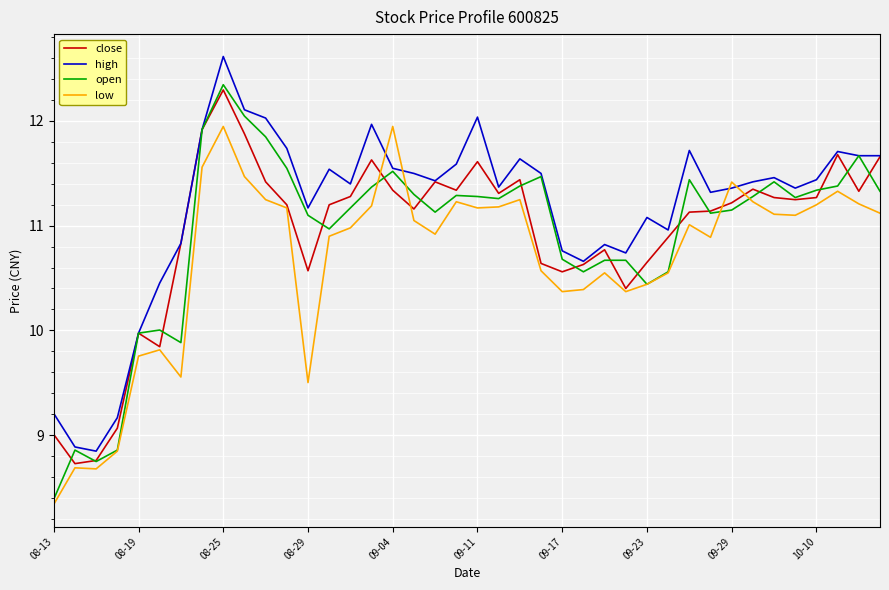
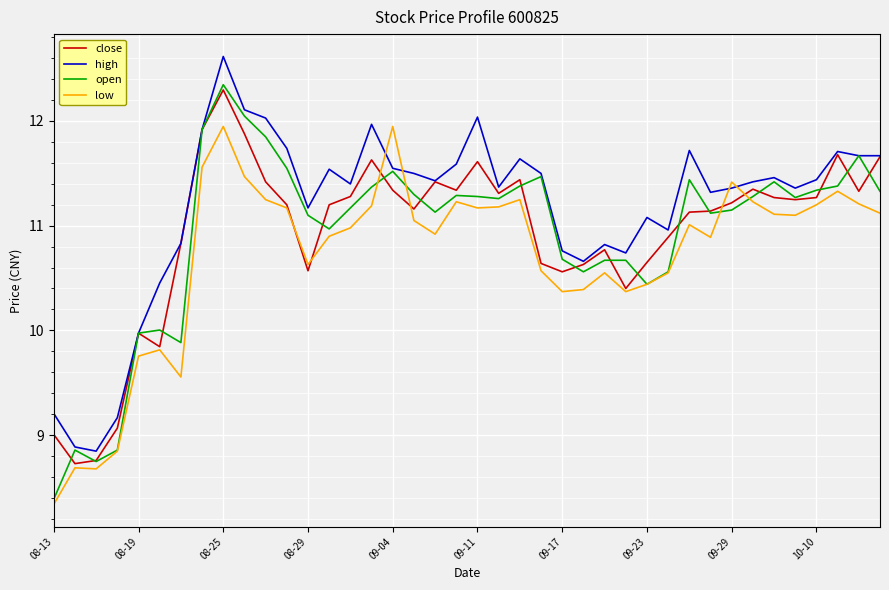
  {
    "close": {
      "08-13": 9.01,
      "08-25": 12.29,
      "08-29": 10.57,
      "09-04": 11.34,
      "09-11": 11.61,
      "09-17": 10.56,
      "09-23": 10.65,
      "09-29": 11.22,
      "10-10": 11.27
    },
    "high": {
      "08-13": 9.21,
      "08-25": 12.61,
      "08-29": 11.17,
      "09-04": 11.55,
      "09-11": 12.03,
      "09-17": 10.76,
      "09-23": 11.08,
      "09-29": 11.36,
      "10-10": 11.44
    },
    "open": {
      "08-13": 8.39,
      "08-25": 12.34,
      "08-29": 11.10,
      "09-04": 11.52,
      "09-11": 11.28,
      "09-17": 10.68,
      "09-29": 11.15,
      "10-10": 11.34
    },
    "low": {
      "08-13": 8.34,
      "08-19": 9.76,
      "08-25": 11.95,
-     "08-29": 9.50,
+     "08-29": 10.63,
      "09-04": 11.95,
      "09-11": 11.17,
      "09-17": 10.37,
      "09-29": 11.42,
      "10-10": 11.20
    }
  }
